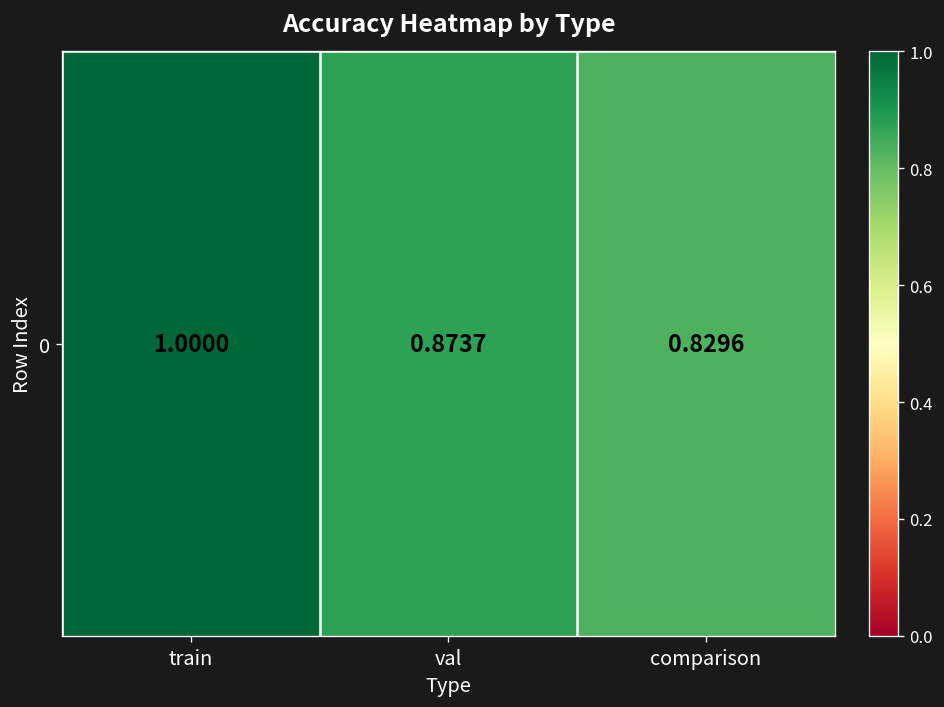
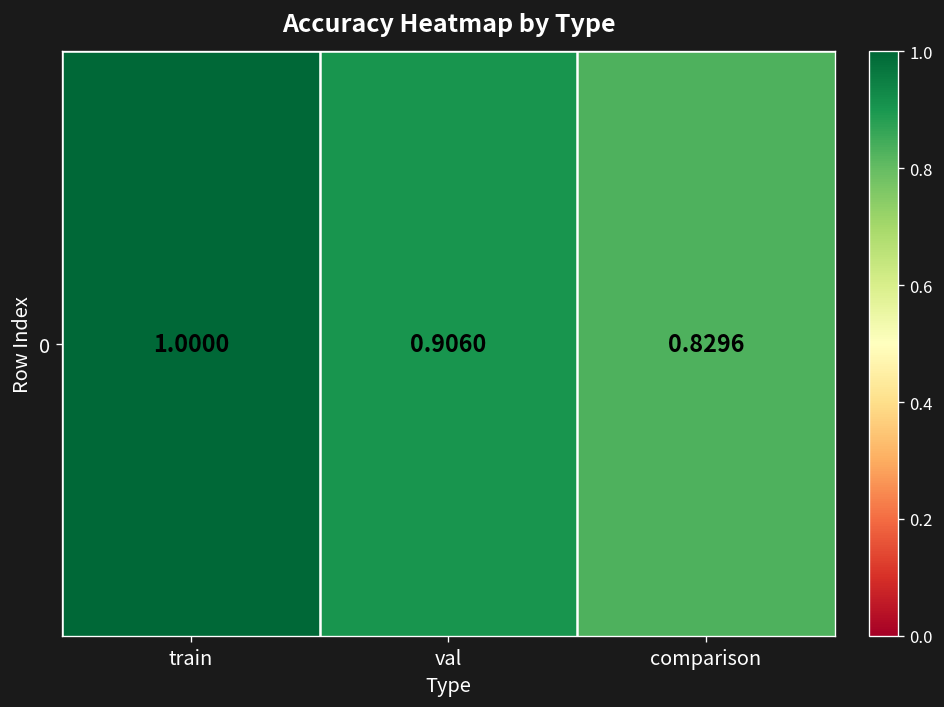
  {
    "0": {
      "train": 1.0000,
-     "val": 0.8737,
+     "val": 0.9060,
      "comparison": 0.8296
    }
  }
